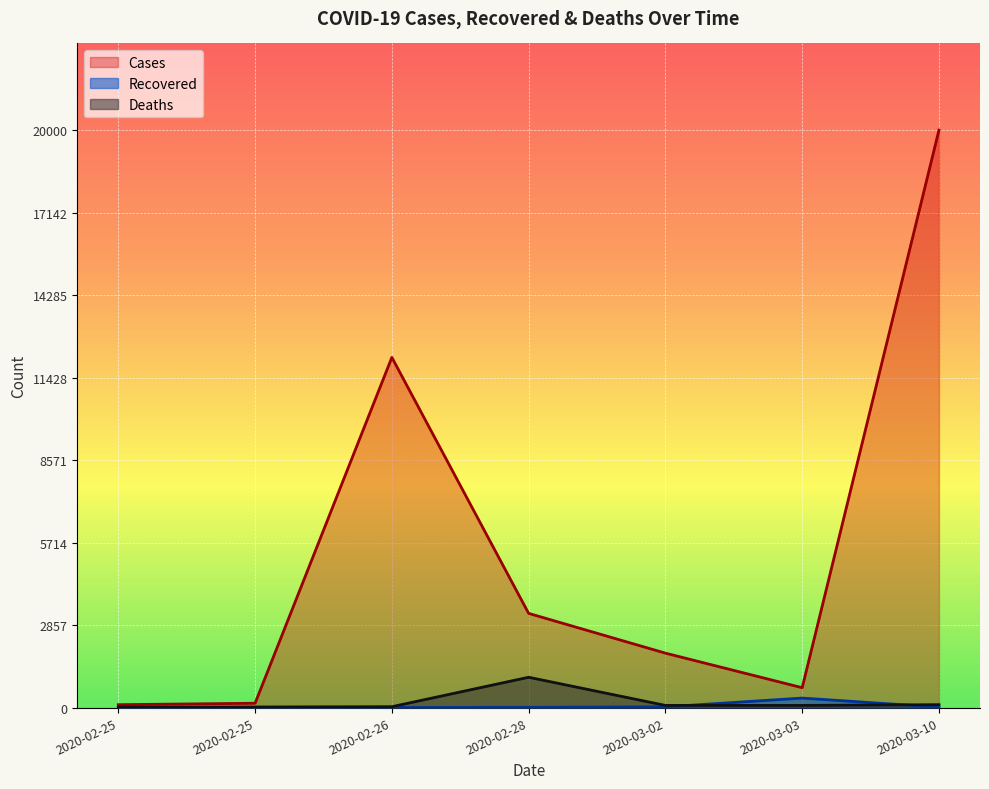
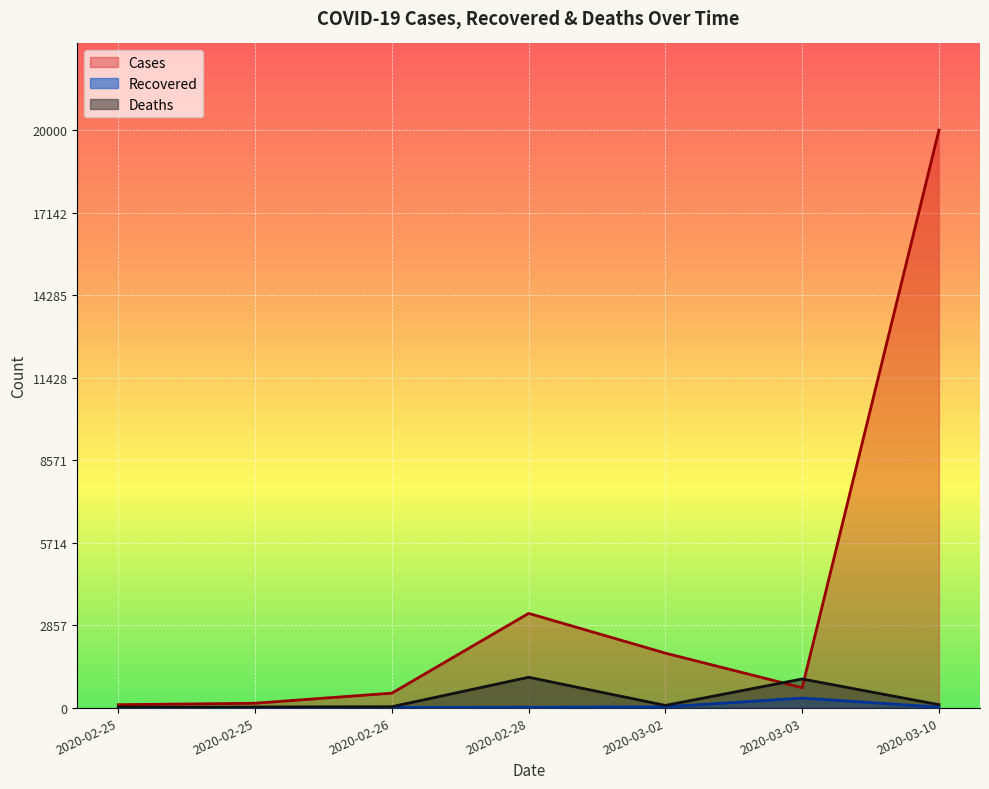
  {
    "Cases": {
-     "2020-02-26": 12100,
+     "2020-02-26": 500,
      "2020-02-28": 3300,
      "2020-03-02": 1900,
      "2020-03-03": 700,
      "2020-03-10": 20000
    },
    "Recovered": {
      "2020-02-28": 0,
      "2020-03-03": 300
    },
    "Deaths": {
      "2020-02-28": 1100,
-     "2020-03-03": 100
+     "2020-03-03": 1000
    }
  }
